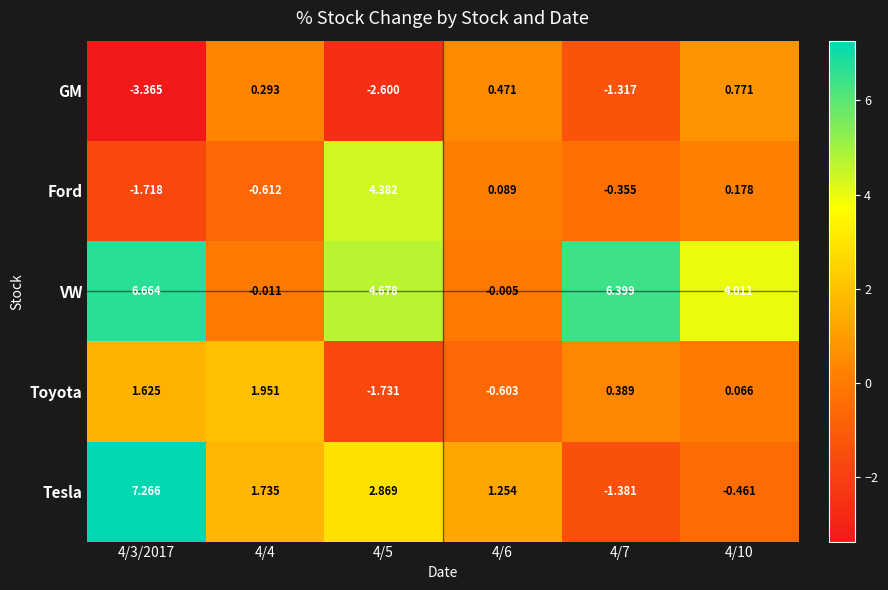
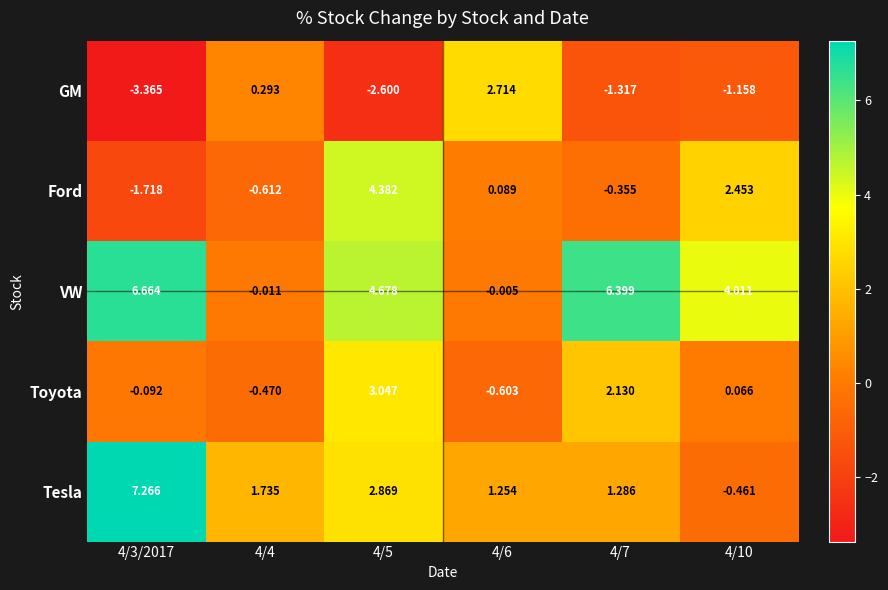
  {
    "GM": {
      "4/3/2017": -3.365,
      "4/4": 0.293,
      "4/5": -2.600,
-     "4/6": 0.471,
+     "4/6": 2.714,
      "4/7": -1.317,
-     "4/10": 0.771
+     "4/10": -1.158
    },
    "Ford": {
      "4/3/2017": -1.718,
      "4/4": -0.612,
      "4/5": 4.382,
      "4/6": 0.089,
      "4/7": -0.355,
-     "4/10": 0.178
+     "4/10": 2.453
    },
    "VW": {
      "4/3/2017": 6.664,
      "4/4": -0.011,
      "4/5": 4.678,
      "4/6": -0.005,
      "4/7": 6.399,
      "4/10": 4.011
    },
    "Toyota": {
-     "4/3/2017": 1.625,
-     "4/4": 1.951,
-     "4/5": -1.731,
+     "4/3/2017": -0.092,
+     "4/4": -0.470,
+     "4/5": 3.047,
      "4/6": -0.603,
-     "4/7": 0.389,
+     "4/7": 2.130,
      "4/10": 0.066
    },
    "Tesla": {
      "4/3/2017": 7.266,
      "4/4": 1.735,
      "4/5": 2.869,
      "4/6": 1.254,
-     "4/7": -1.381,
+     "4/7": 1.286,
      "4/10": -0.461
    }
  }
